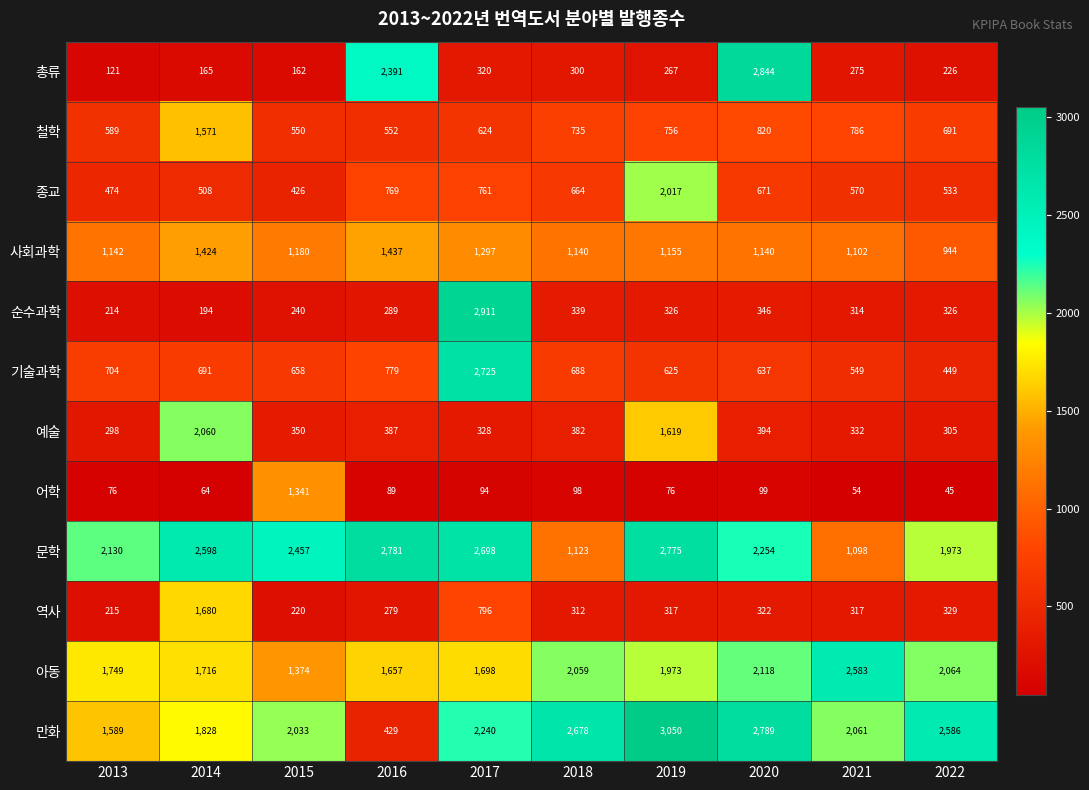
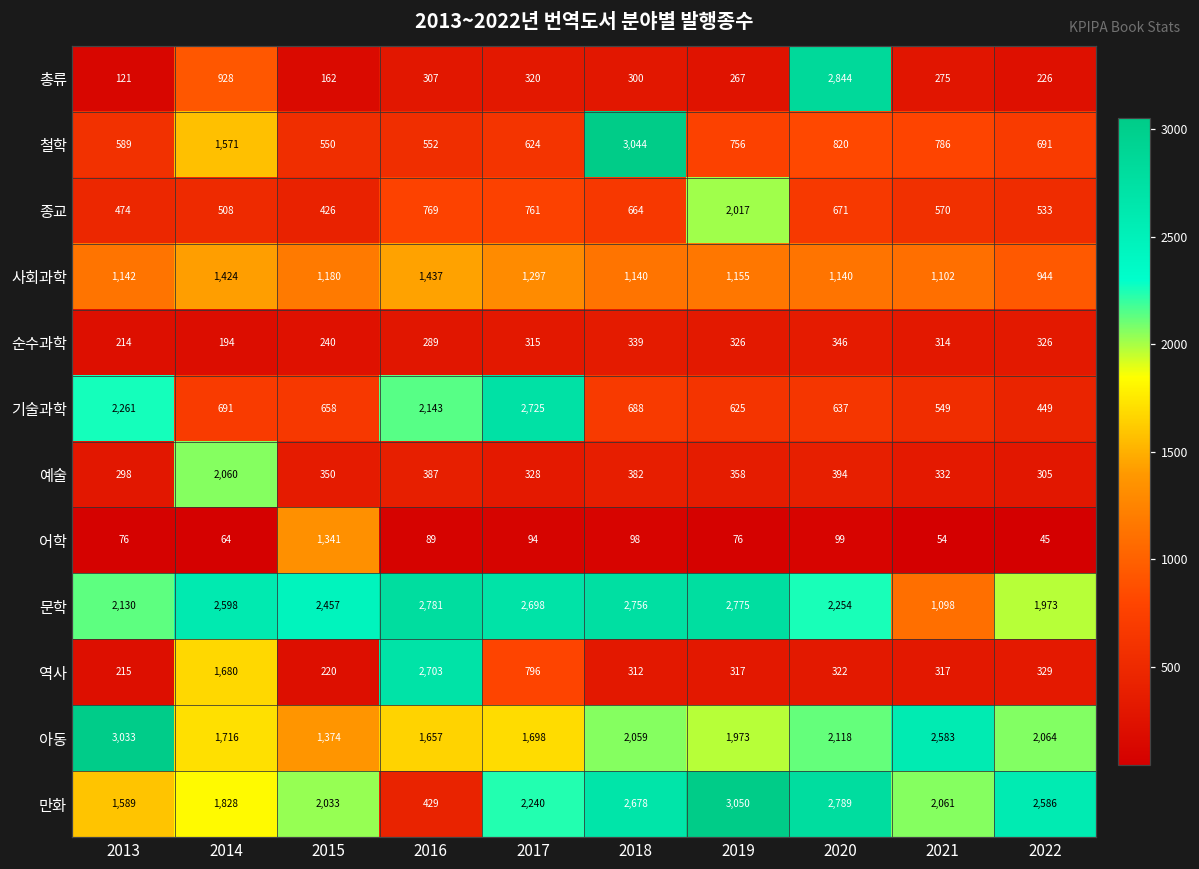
  {
    "총류": {
      "2013": "121",
-     "2014": "165",
+     "2014": "928",
      "2015": "162",
-     "2016": "2,391",
+     "2016": "307",
      "2017": "320",
      "2018": "300",
      "2019": "267",
      "2020": "2,844",
      "2021": "275",
      "2022": "226"
    },
    "철학": {
      "2013": "589",
      "2014": "1,571",
      "2015": "550",
      "2016": "552",
      "2017": "624",
-     "2018": "735",
+     "2018": "3,044",
      "2019": "756",
      "2020": "820",
      "2021": "786",
      "2022": "691"
    },
    "종교": {
      "2013": "474",
      "2014": "508",
      "2015": "426",
      "2016": "769",
      "2017": "761",
      "2018": "664",
      "2019": "2,017",
      "2020": "671",
      "2021": "570",
      "2022": "533"
    },
    "사회과학": {
      "2013": "1,142",
      "2014": "1,424",
      "2015": "1,180",
      "2016": "1,437",
      "2017": "1,297",
      "2018": "1,140",
      "2019": "1,155",
      "2020": "1,140",
      "2021": "1,102",
      "2022": "944"
    },
    "순수과학": {
      "2013": "214",
      "2014": "194",
      "2015": "240",
      "2016": "289",
-     "2017": "2,911",
+     "2017": "315",
      "2018": "339",
      "2019": "326",
      "2020": "346",
      "2021": "314",
      "2022": "326"
    },
    "기술과학": {
-     "2013": "704",
+     "2013": "2,261",
      "2014": "691",
      "2015": "658",
-     "2016": "779",
+     "2016": "2,143",
      "2017": "2,725",
      "2018": "688",
      "2019": "625",
      "2020": "637",
      "2021": "549",
      "2022": "449"
    },
    "예술": {
      "2013": "298",
      "2014": "2,060",
      "2015": "350",
      "2016": "387",
      "2017": "328",
      "2018": "382",
-     "2019": "1,619",
+     "2019": "358",
      "2020": "394",
      "2021": "332",
      "2022": "305"
    },
    "어학": {
      "2013": "76",
      "2014": "64",
      "2015": "1,341",
      "2016": "89",
      "2017": "94",
      "2018": "98",
      "2019": "76",
      "2020": "99",
      "2021": "54",
      "2022": "45"
    },
    "문학": {
      "2013": "2,130",
      "2014": "2,598",
      "2015": "2,457",
      "2016": "2,781",
      "2017": "2,698",
-     "2018": "1,123",
+     "2018": "2,756",
      "2019": "2,775",
      "2020": "2,254",
      "2021": "1,098",
      "2022": "1,973"
    },
    "역사": {
      "2013": "215",
      "2014": "1,680",
      "2015": "220",
-     "2016": "279",
+     "2016": "2,703",
      "2017": "796",
      "2018": "312",
      "2019": "317",
      "2020": "322",
      "2021": "317",
      "2022": "329"
    },
    "아동": {
-     "2013": "1,749",
+     "2013": "3,033",
      "2014": "1,716",
      "2015": "1,374",
      "2016": "1,657",
      "2017": "1,698",
      "2018": "2,059",
      "2019": "1,973",
      "2020": "2,118",
      "2021": "2,583",
      "2022": "2,064"
    },
    "만화": {
      "2013": "1,589",
      "2014": "1,828",
      "2015": "2,033",
      "2016": "429",
      "2017": "2,240",
      "2018": "2,678",
      "2019": "3,050",
      "2020": "2,789",
      "2021": "2,061",
      "2022": "2,586"
    }
  }
